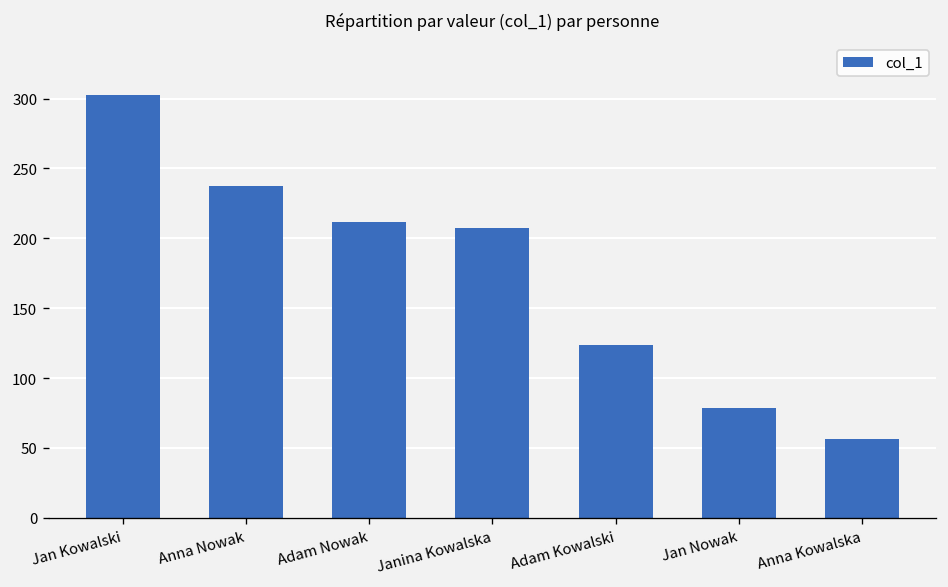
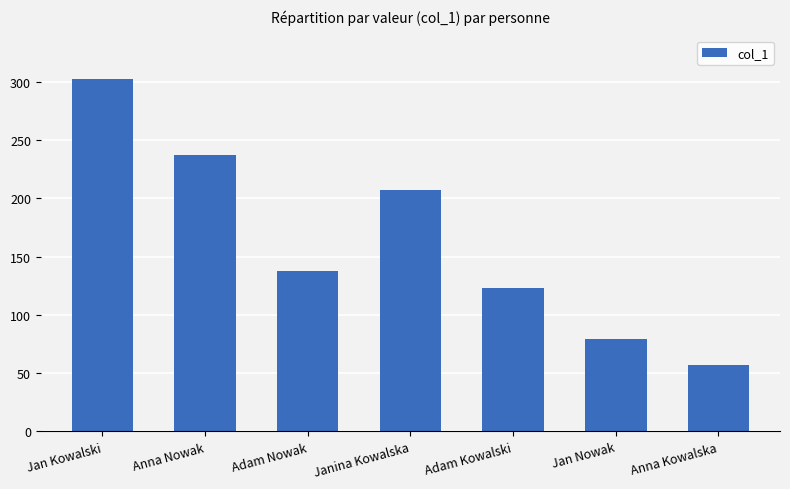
  {
    "Jan Kowalski": 303,
    "Anna Nowak": 237,
-   "Adam Nowak": 212,
+   "Adam Nowak": 137,
    "Janina Kowalska": 207,
    "Adam Kowalski": 123,
    "Jan Nowak": 79,
    "Anna Kowalska": 57
  }
